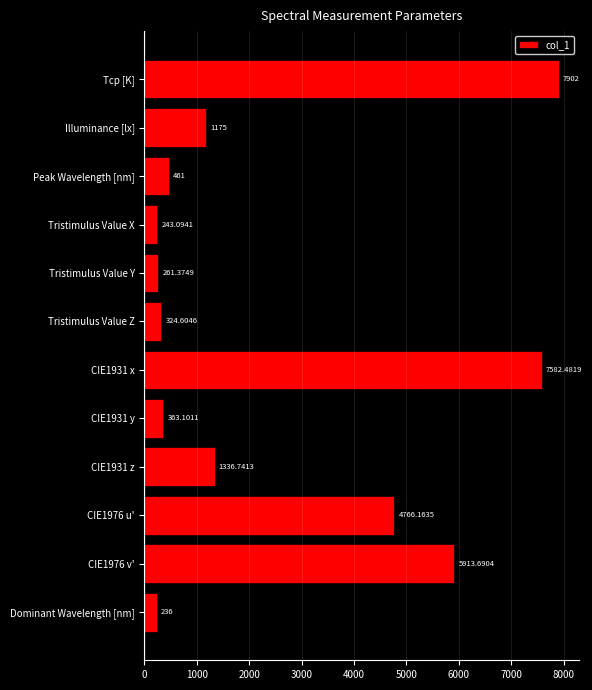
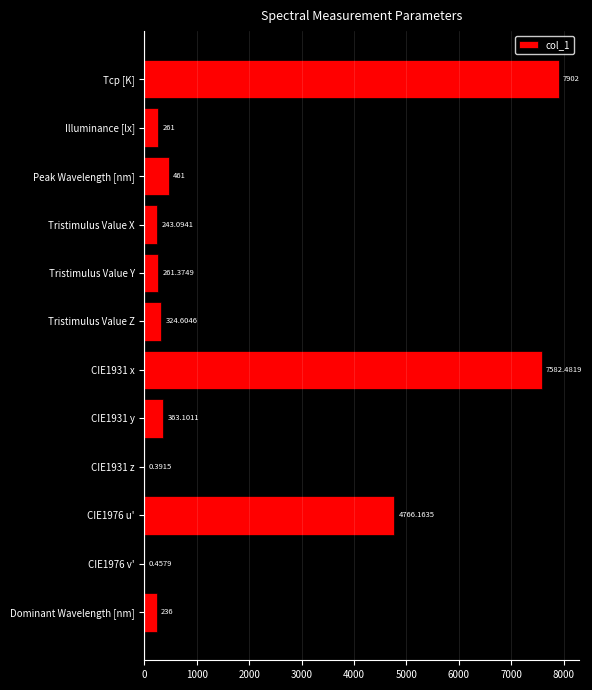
  {
    "Tcp [K]": 7902,
-   "Illuminance [lx]": 1175,
+   "Illuminance [lx]": 261,
    "Peak Wavelength [nm]": 461,
    "Tristimulus Value X": 243.0941,
    "Tristimulus Value Y": 261.3749,
    "Tristimulus Value Z": 324.6046,
    "CIE1931 x": 7582.4819,
    "CIE1931 y": 363.1011,
-   "CIE1931 z": 1336.7413,
+   "CIE1931 z": 0.3915,
    "CIE1976 u'": 4766.1635,
-   "CIE1976 v'": 5913.6904,
+   "CIE1976 v'": 0.4579,
    "Dominant Wavelength [nm]": 236
  }
